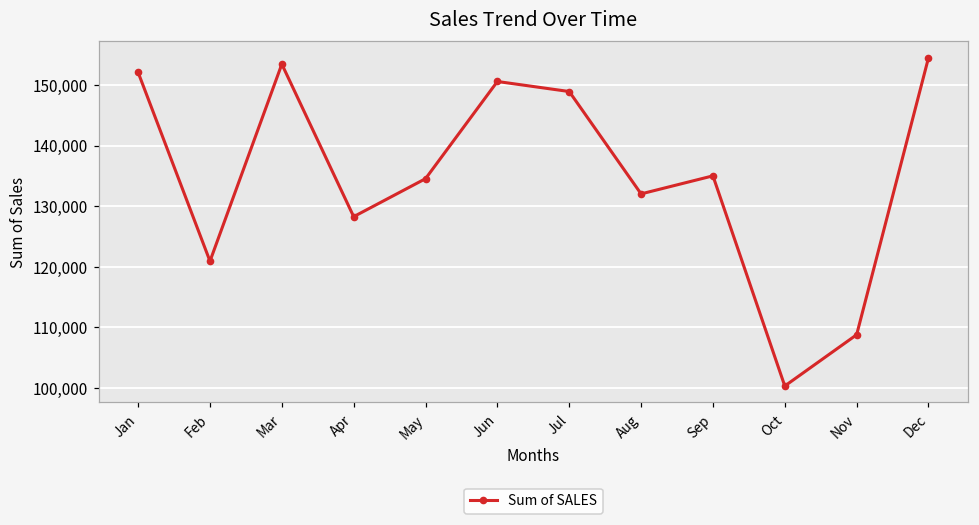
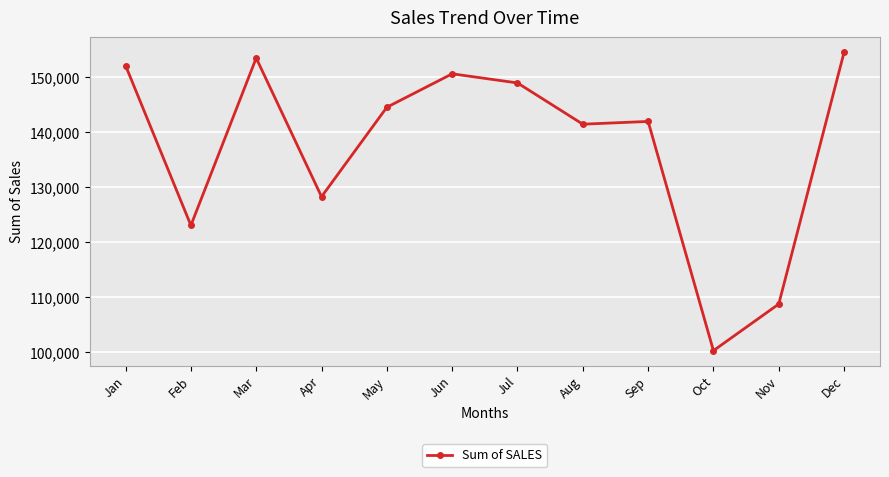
  {
    "Jan": "152,000",
-   "Feb": "121,000",
+   "Feb": "123,000",
    "Mar": "153,000",
    "Apr": "128,000",
-   "May": "135,000",
+   "May": "145,000",
    "Jun": "151,000",
    "Jul": "149,000",
-   "Aug": "132,000",
-   "Sep": "135,000",
+   "Aug": "141,000",
+   "Sep": "142,000",
    "Oct": "100,000",
    "Nov": "109,000",
    "Dec": "154,000"
  }
